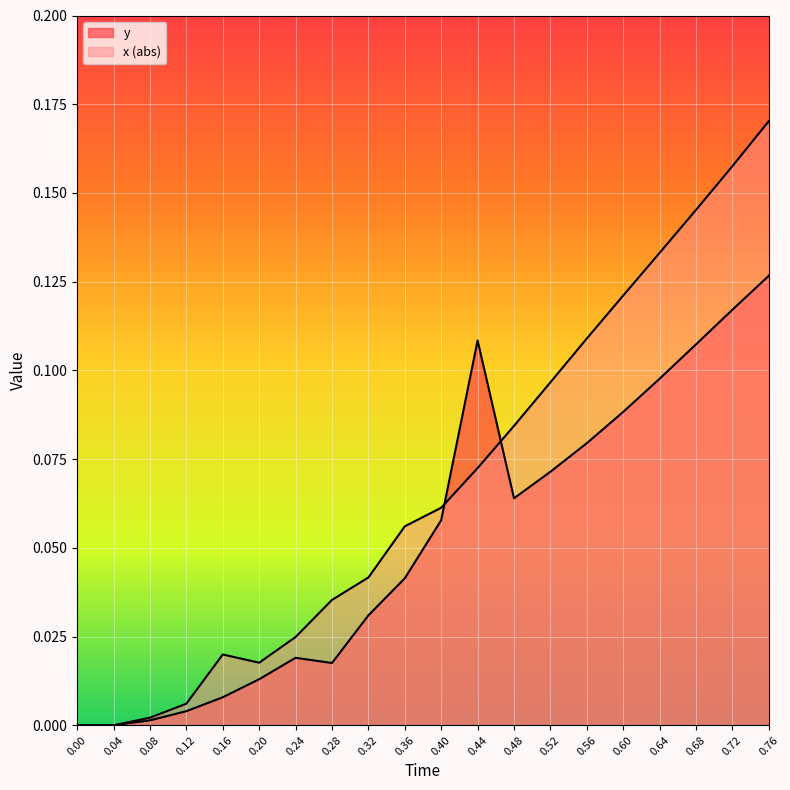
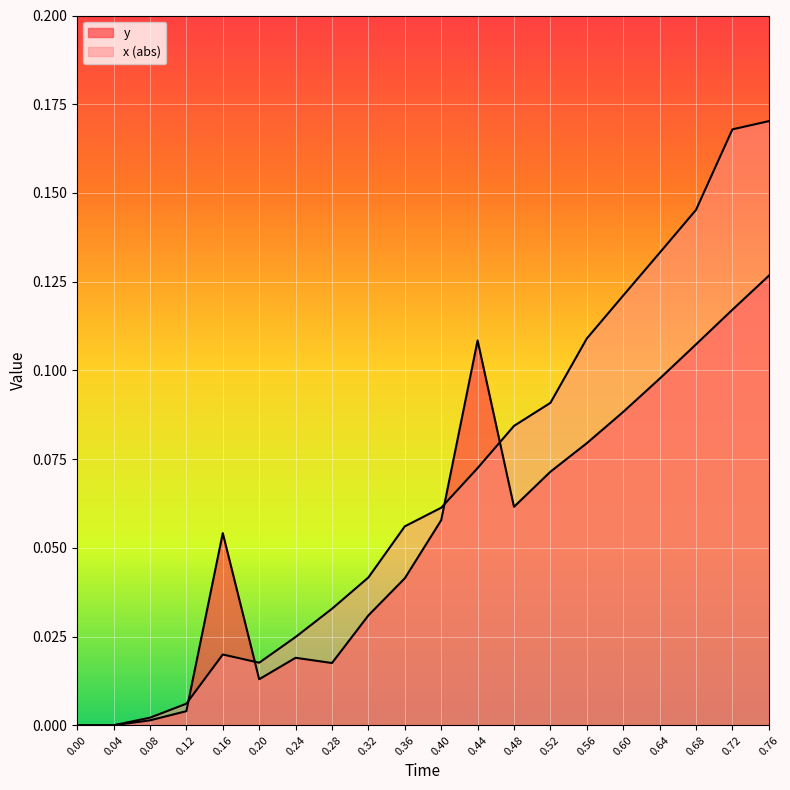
  {
    "y": {
      "0.08": 0.001,
      "0.12": 0.004,
-     "0.16": 0.008,
+     "0.16": 0.054,
      "0.20": 0.013,
      "0.24": 0.019,
      "0.28": 0.018,
      "0.32": 0.031,
      "0.36": 0.041,
      "0.40": 0.058,
      "0.44": 0.108,
-     "0.48": 0.064,
+     "0.48": 0.062,
      "0.52": 0.071,
      "0.56": 0.079,
      "0.60": 0.088,
      "0.64": 0.098,
      "0.68": 0.107,
      "0.72": 0.117,
      "0.76": 0.127
    },
    "x (abs)": {
      "0.08": 0.002,
      "0.12": 0.006,
      "0.16": 0.020,
      "0.20": 0.018,
      "0.24": 0.025,
-     "0.28": 0.035,
+     "0.28": 0.033,
      "0.32": 0.042,
      "0.36": 0.056,
      "0.40": 0.061,
      "0.44": 0.072,
      "0.48": 0.084,
-     "0.52": 0.097,
+     "0.52": 0.091,
      "0.56": 0.109,
      "0.60": 0.121,
      "0.64": 0.133,
      "0.68": 0.145,
-     "0.72": 0.158,
+     "0.72": 0.168,
      "0.76": 0.170
    }
  }
